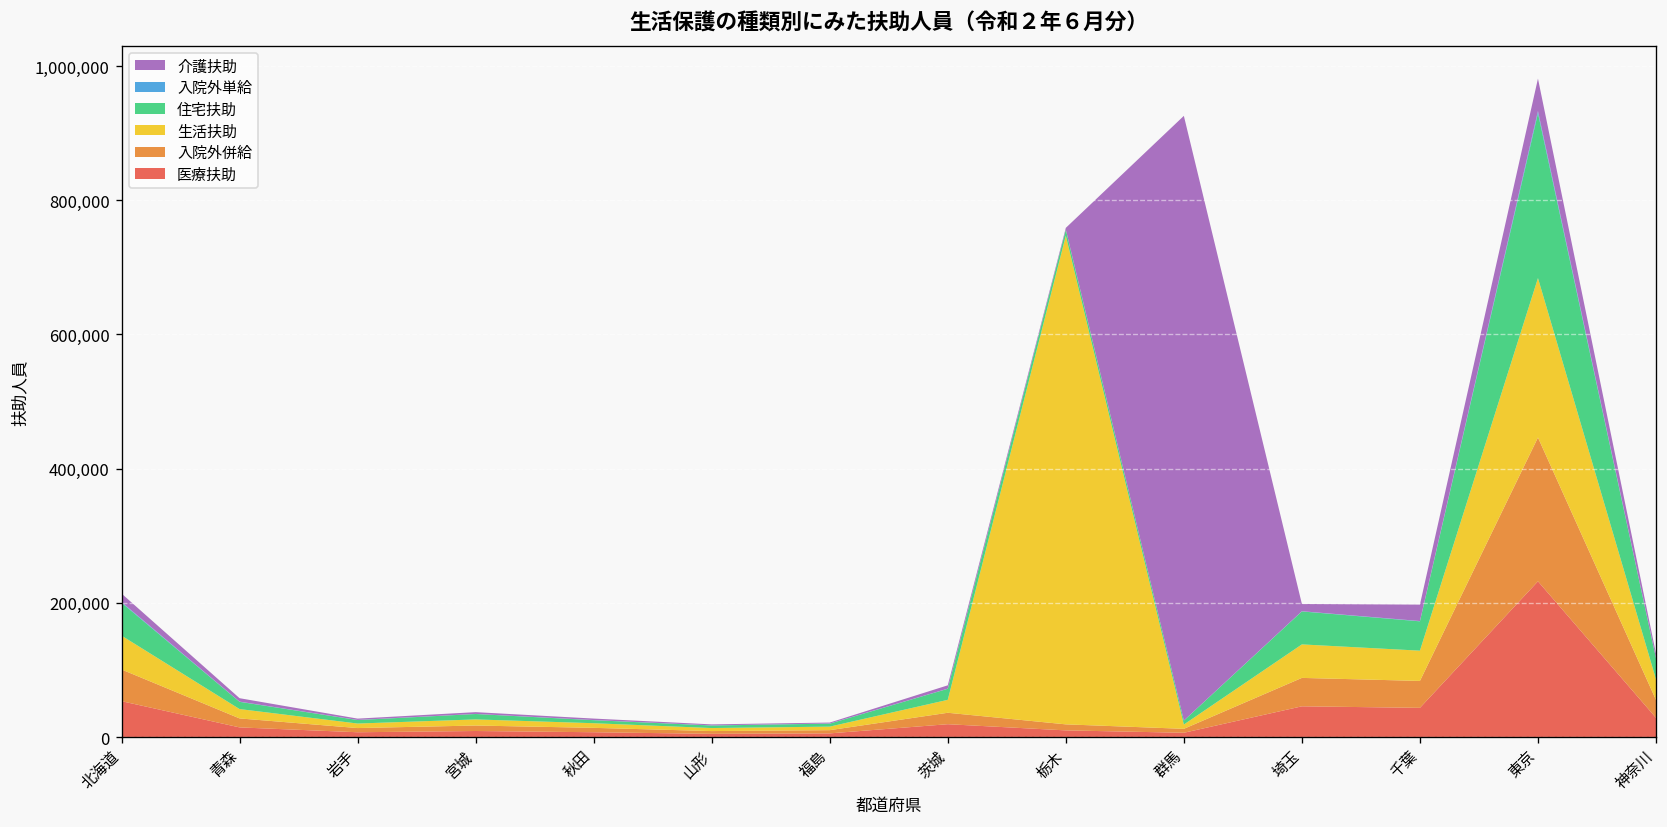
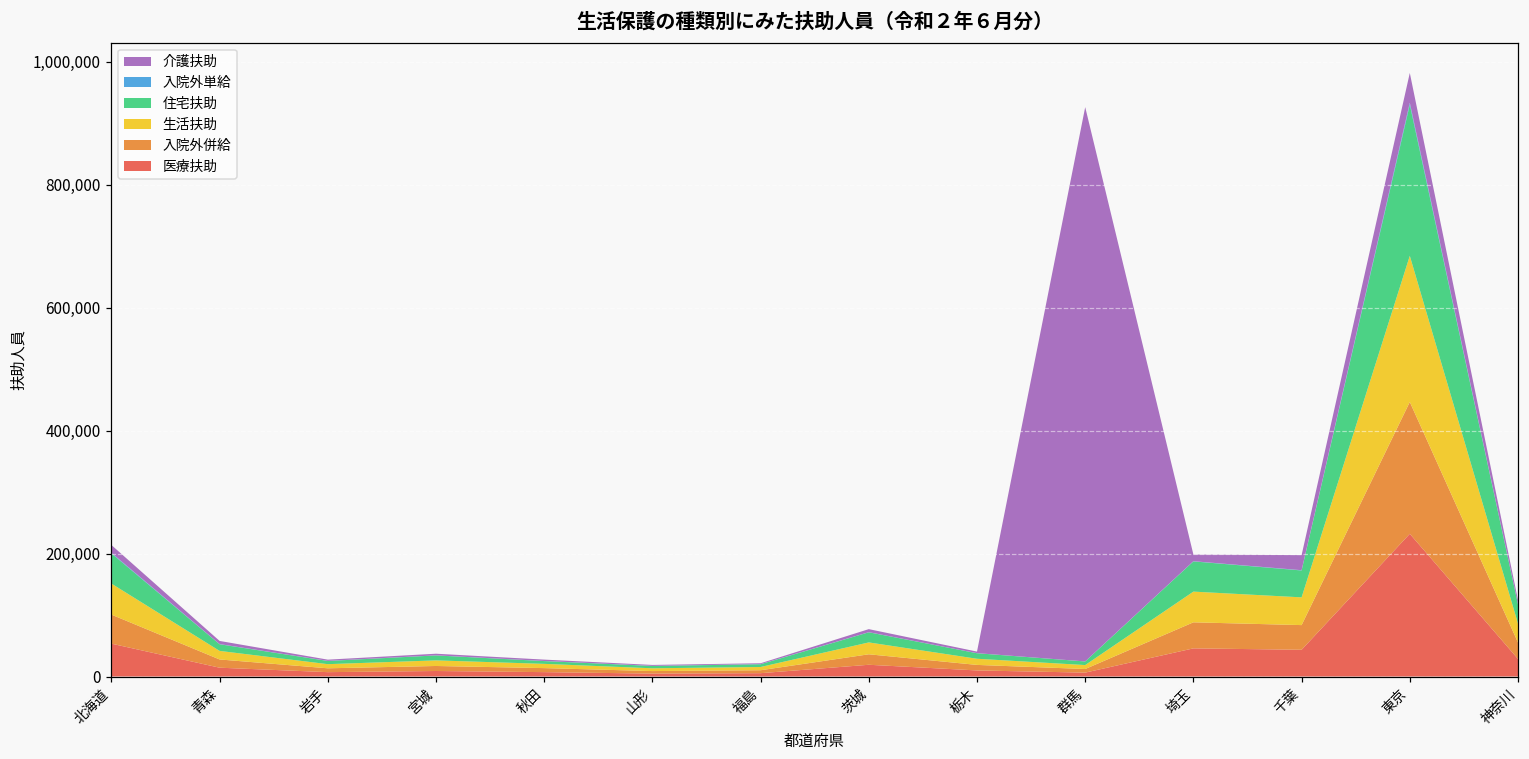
  {
    "生活扶助": {
      "北海道": "50,000",
      "青森": "10,000",
      "岩手": "10,000",
      "宮城": "10,000",
      "茨城": "20,000",
-     "栃木": "730,000",
+     "栃木": "10,000",
      "群馬": "10,000",
      "埼玉": "50,000",
      "千葉": "50,000",
      "東京": "240,000",
      "神奈川": "30,000"
    },
    "介護扶助": {
      "北海道": "10,000",
      "青森": "10,000",
      "茨城": "0",
      "群馬": "900,000",
      "埼玉": "10,000",
      "千葉": "20,000",
      "東京": "50,000",
      "神奈川": "10,000"
    }
  }
